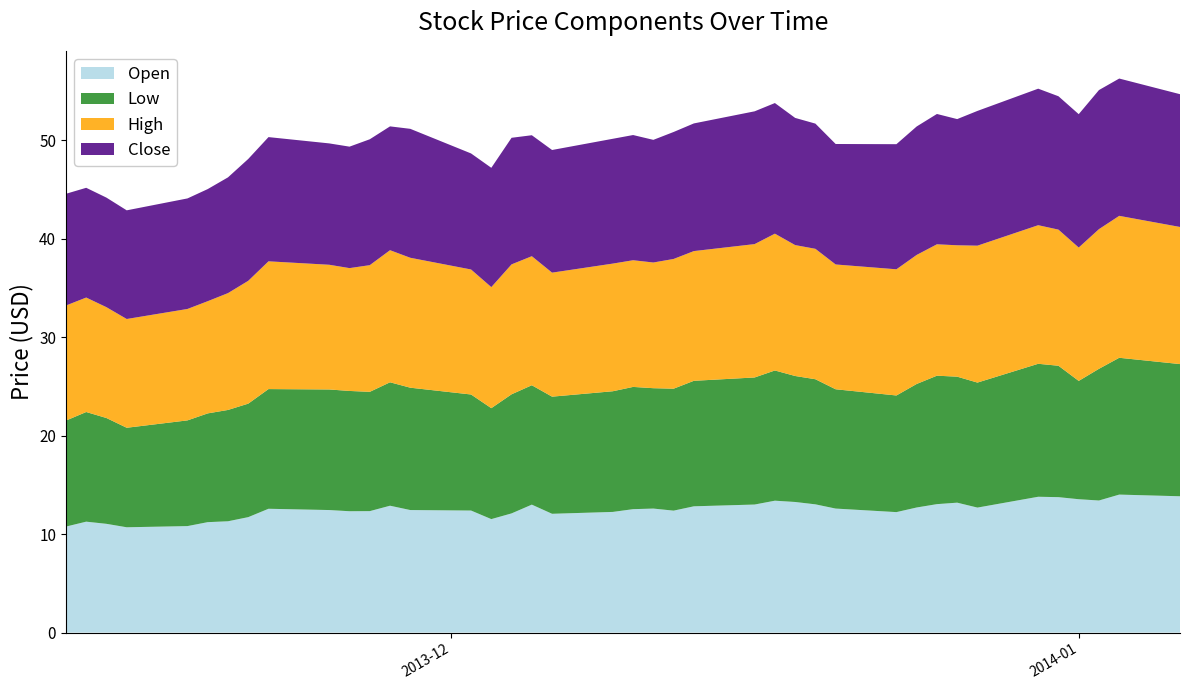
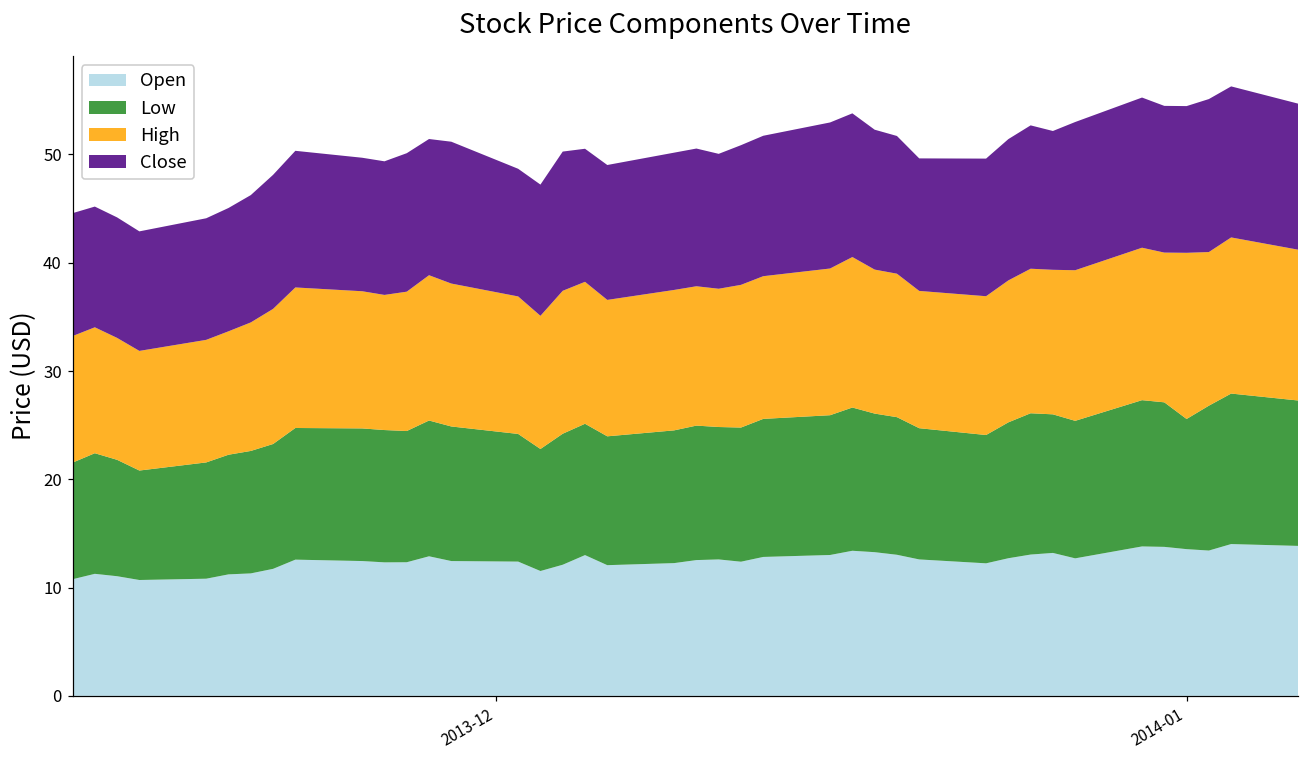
  {
    "Open": {
      "2014-01": 14
    },
    "Low": {
      "2014-01": 12
    },
    "High": {
-     "2014-01": 14
+     "2014-01": 15
    },
    "Close": {
      "2014-01": 14
    }
  }
